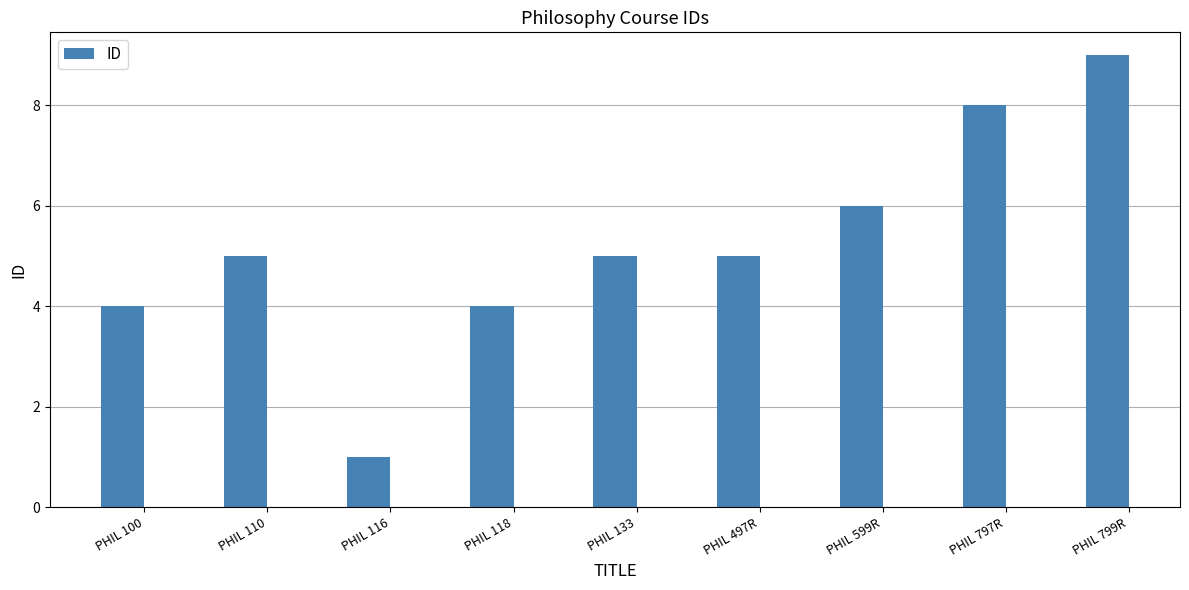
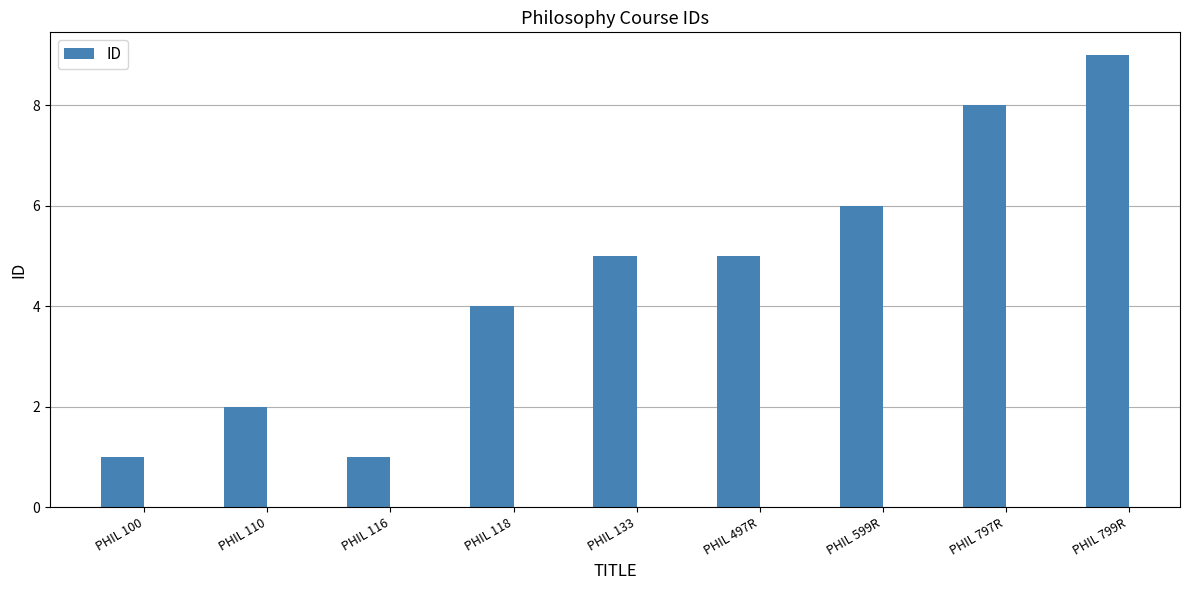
  {
-   "PHIL 100": 4,
-   "PHIL 110": 5,
+   "PHIL 100": 1,
+   "PHIL 110": 2,
    "PHIL 116": 1,
    "PHIL 118": 4,
    "PHIL 133": 5,
    "PHIL 497R": 5,
    "PHIL 599R": 6,
    "PHIL 797R": 8,
    "PHIL 799R": 9
  }
